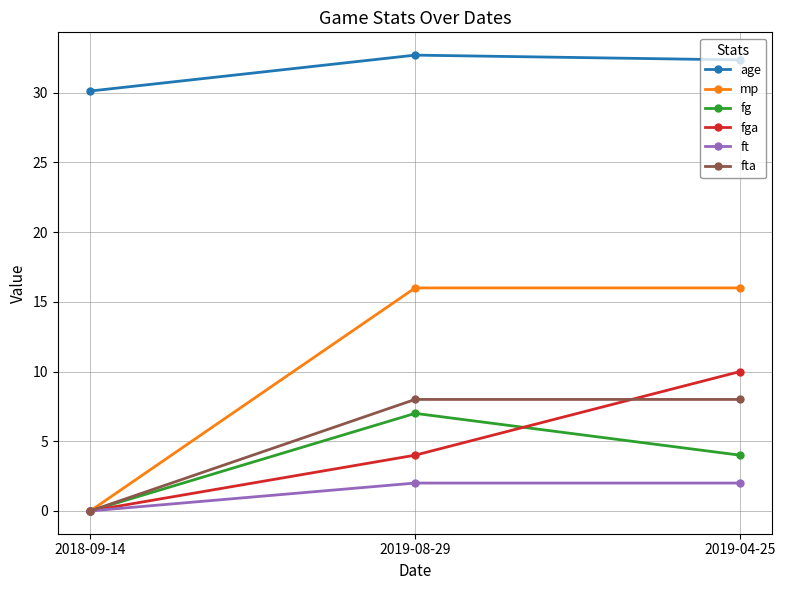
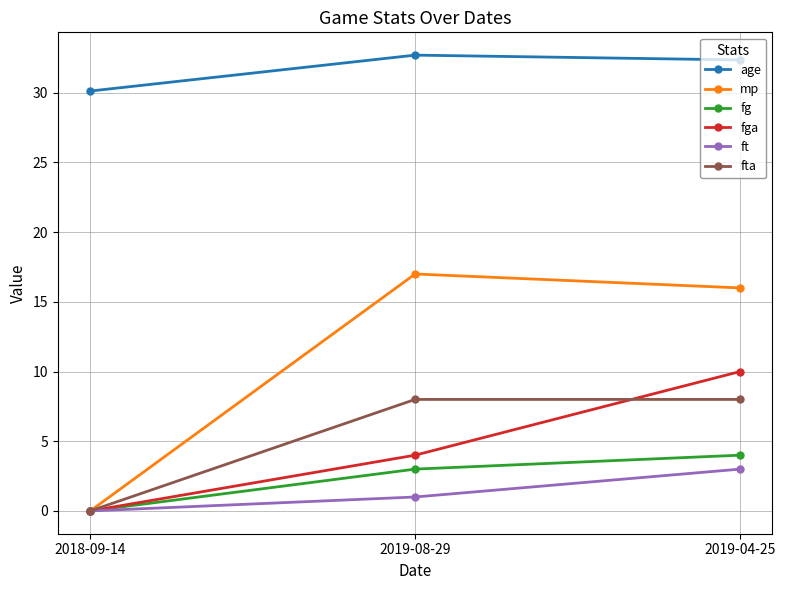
  {
    "age": {
      "2018-09-14": 30,
      "2019-08-29": 32.7
    },
    "mp": {
-     "2019-08-29": 16,
+     "2019-08-29": 17,
      "2019-04-25": 16
    },
    "fg": {
-     "2019-08-29": 7,
+     "2019-08-29": 3,
      "2019-04-25": 4
    },
    "fga": {
      "2019-08-29": 4,
      "2019-04-25": 10
    },
    "ft": {
-     "2019-08-29": 2,
-     "2019-04-25": 2
+     "2019-08-29": 1,
+     "2019-04-25": 3
    },
    "fta": {
      "2019-08-29": 8,
      "2019-04-25": 8
    }
  }
